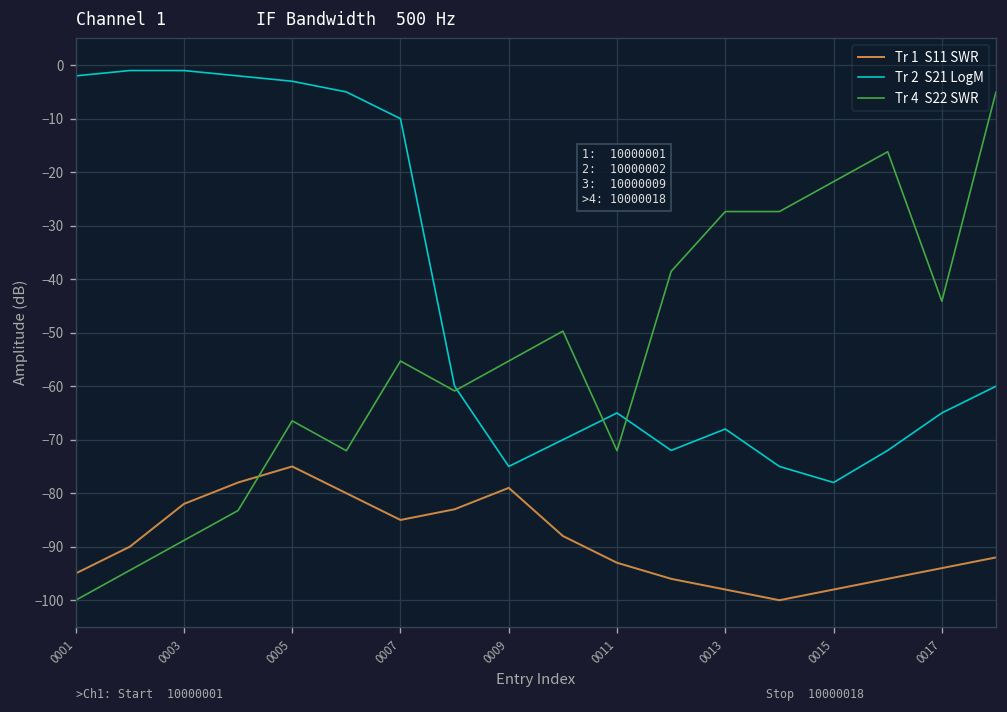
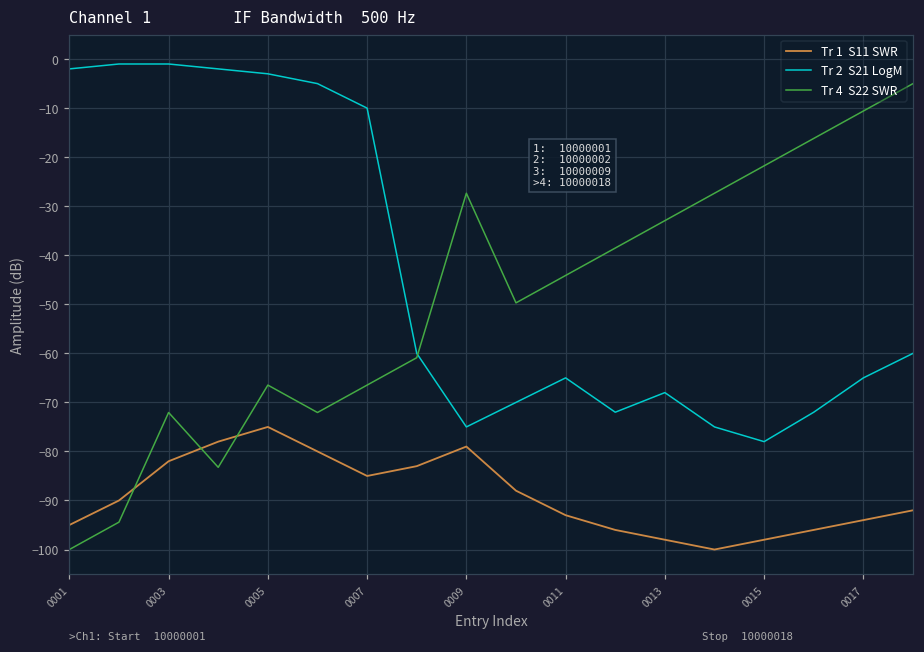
  {
    "Tr 1 S11 SWR": {
      "0001": -95,
      "0003": -82,
      "0005": -75,
      "0007": -85,
      "0009": -79,
      "0011": -93,
      "0013": -98,
      "0015": -98,
      "0017": -94
    },
    "Tr 2 S21 LogM": {
      "0001": -2,
      "0003": -1,
      "0005": -3,
      "0007": -10,
      "0009": -75,
      "0011": -65,
      "0013": -68,
      "0015": -78,
      "0017": -65
    },
    "Tr 4 S22 SWR": {
      "0001": -100,
-     "0003": -89,
+     "0003": -72,
      "0005": -66,
-     "0007": -55,
-     "0009": -55,
-     "0011": -72,
-     "0013": -27,
+     "0007": -66,
+     "0009": -27,
+     "0011": -44,
+     "0013": -33,
      "0015": -22,
-     "0017": -44
+     "0017": -11
    }
  }
